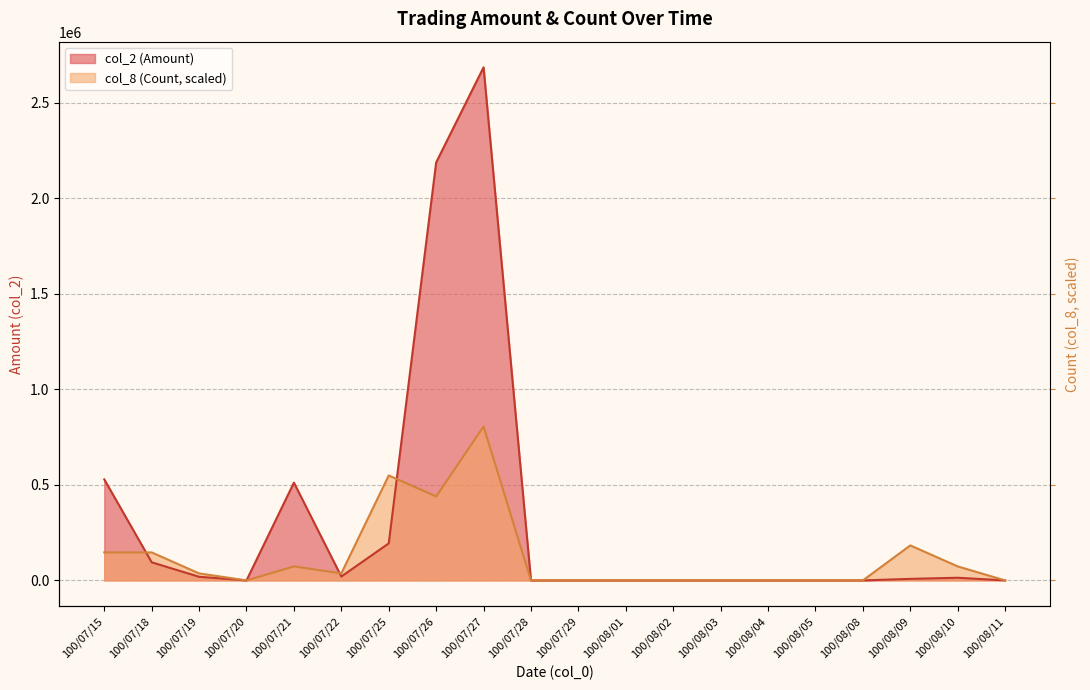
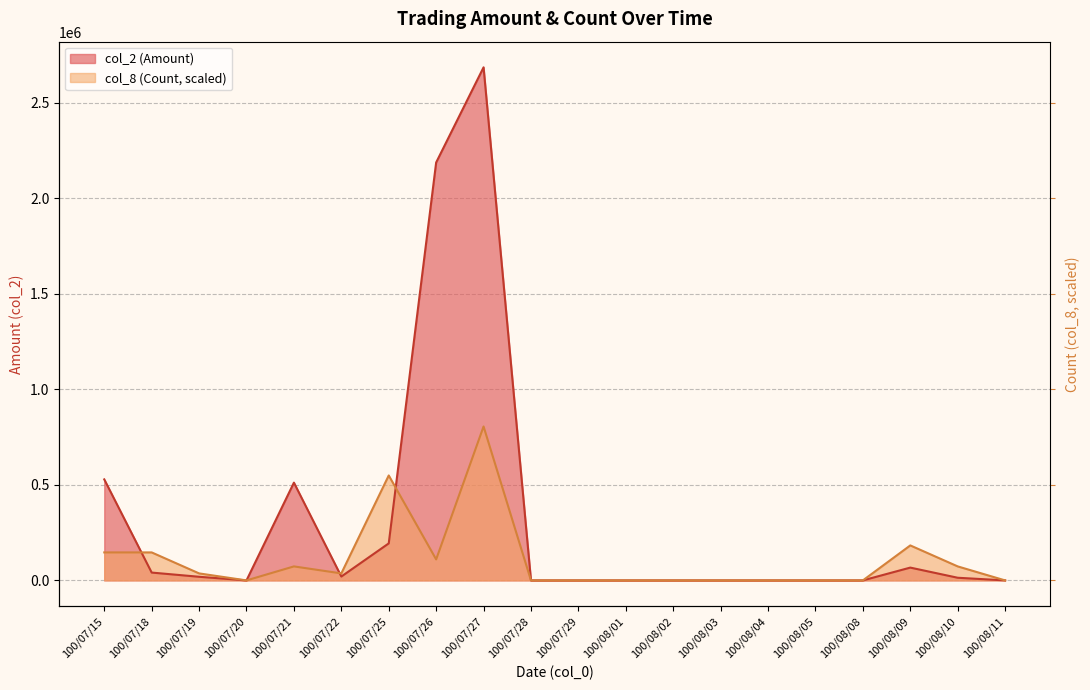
  {
    "col_2 (Amount)": {
      "100/07/15": 530000,
-     "100/07/18": 90000,
+     "100/07/18": 40000,
      "100/07/19": 20000,
      "100/07/21": 510000,
      "100/07/22": 20000,
      "100/07/25": 190000,
      "100/07/26": 2190000,
      "100/07/27": 2690000,
-     "100/08/09": 10000,
+     "100/08/09": 70000,
      "100/08/10": 10000
    },
    "col_8 (Count, scaled)": {
      "100/07/15": 150000,
      "100/07/18": 150000,
      "100/07/19": 40000,
      "100/07/21": 70000,
      "100/07/22": 40000,
      "100/07/25": 550000,
-     "100/07/26": 440000,
+     "100/07/26": 110000,
      "100/07/27": 810000,
      "100/08/09": 180000,
      "100/08/10": 70000
    }
  }
